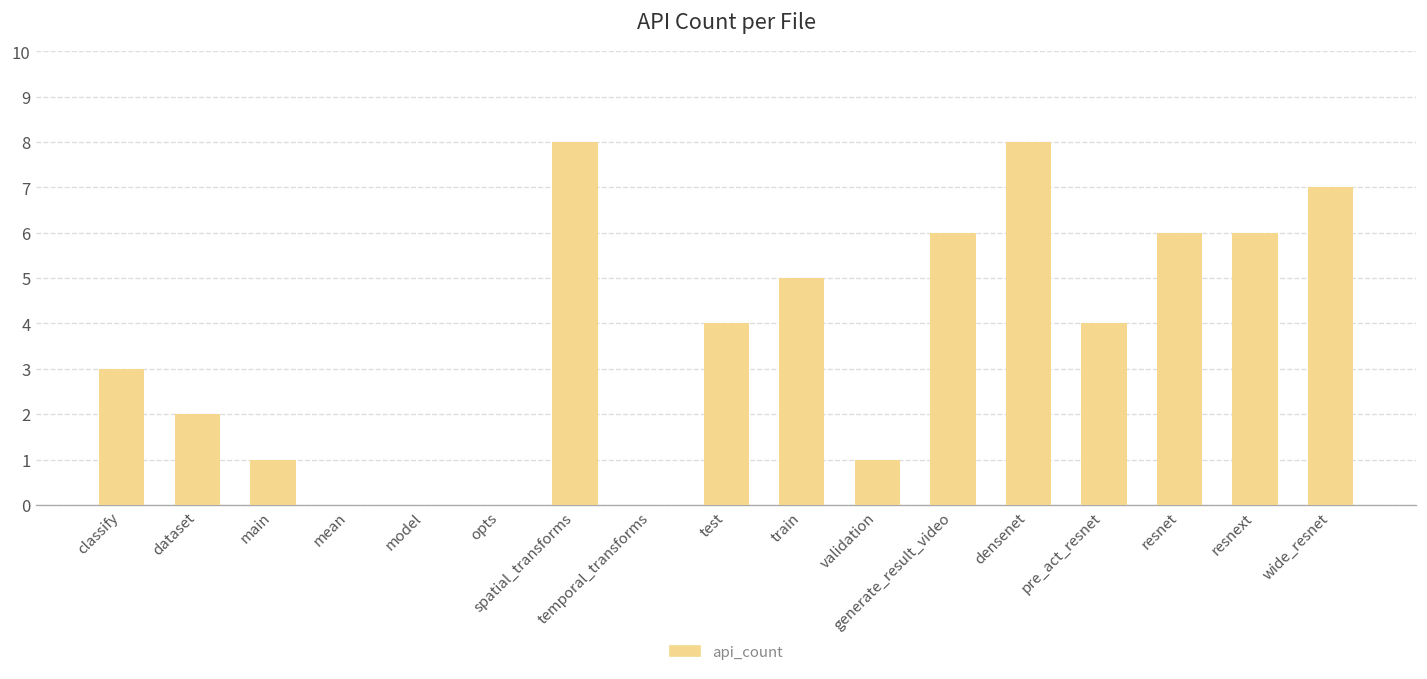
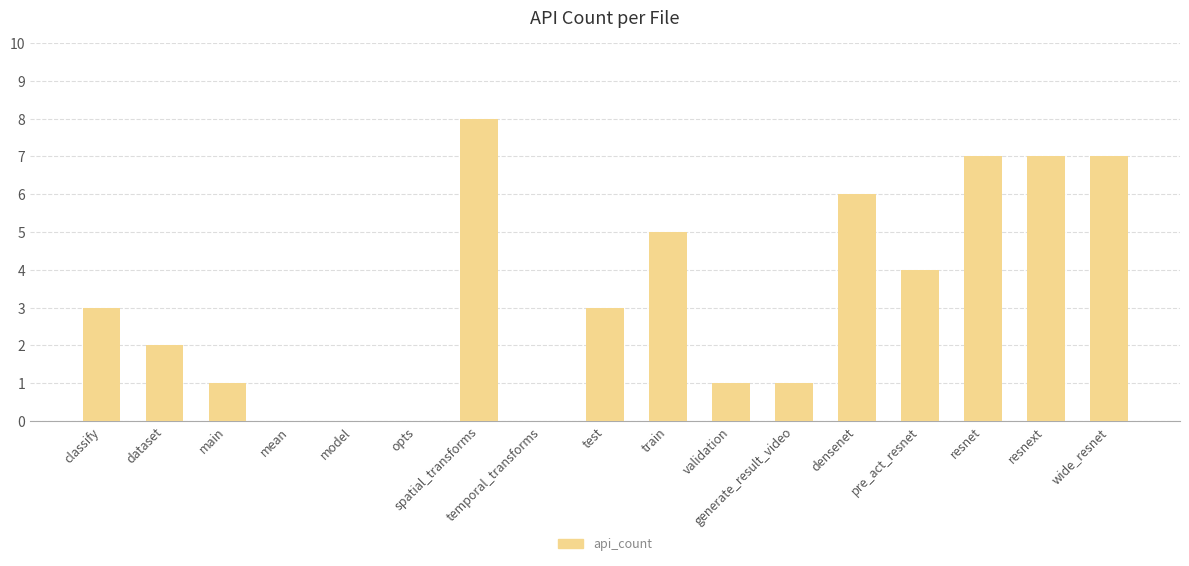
  {
    "classify": 3,
    "dataset": 2,
    "main": 1,
    "mean": 0,
    "model": 0,
    "opts": 0,
    "spatial_transforms": 8,
    "temporal_transforms": 0,
-   "test": 4,
+   "test": 3,
    "train": 5,
    "validation": 1,
-   "generate_result_video": 6,
-   "densenet": 8,
+   "generate_result_video": 1,
+   "densenet": 6,
    "pre_act_resnet": 4,
-   "resnet": 6,
-   "resnext": 6,
+   "resnet": 7,
+   "resnext": 7,
    "wide_resnet": 7
  }
